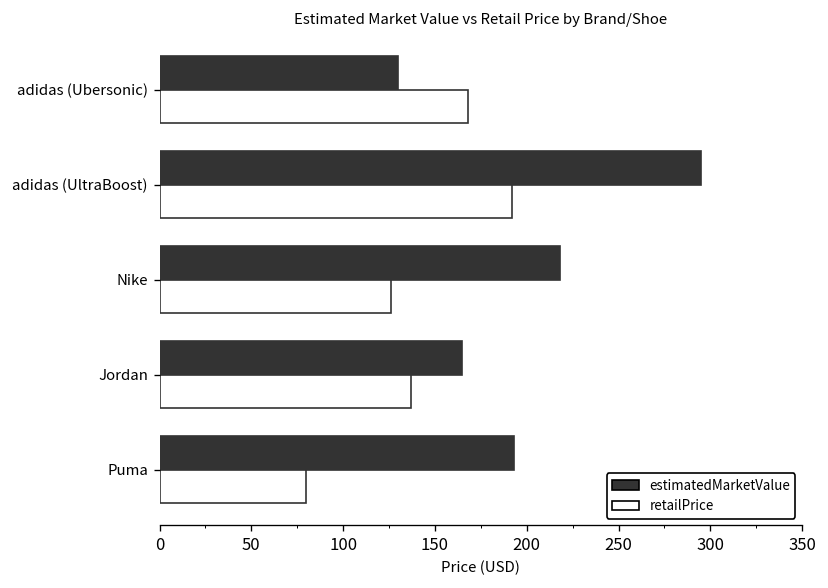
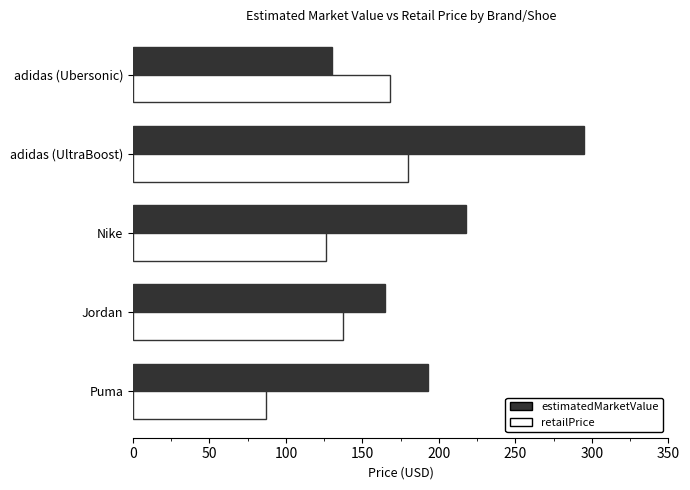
  {
    "estimatedMarketValue": {
      "adidas (Ubersonic)": 130,
      "adidas (UltraBoost)": 295,
      "Nike": 218,
      "Jordan": 165,
      "Puma": 193
    },
    "retailPrice": {
      "adidas (Ubersonic)": 168,
-     "adidas (UltraBoost)": 192,
+     "adidas (UltraBoost)": 180,
      "Nike": 126,
      "Jordan": 137,
-     "Puma": 80
+     "Puma": 87
    }
  }
